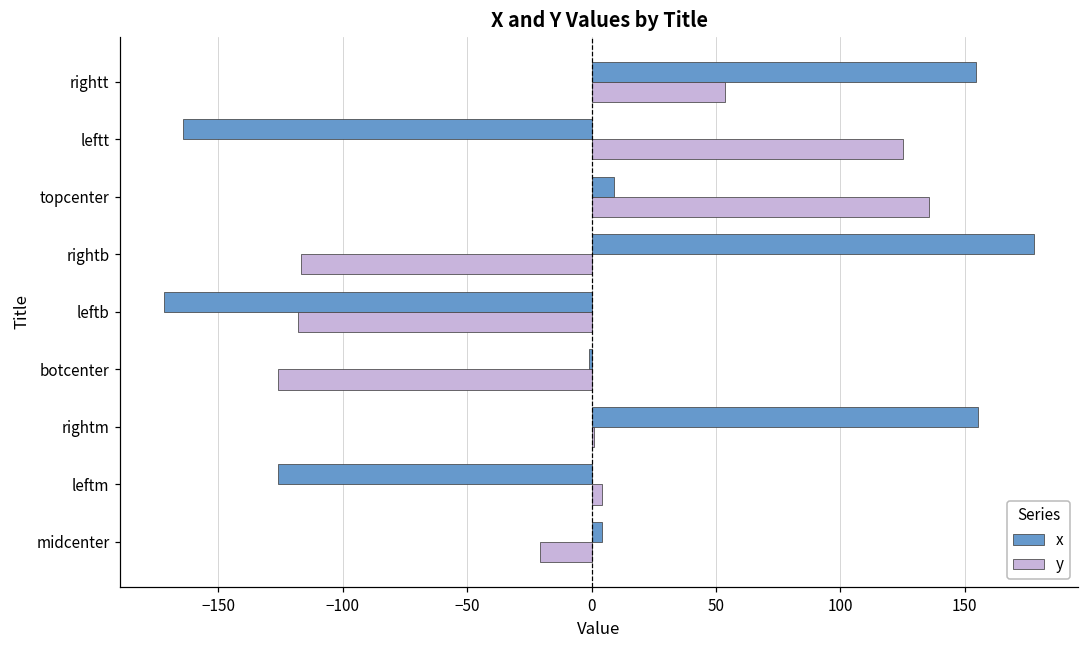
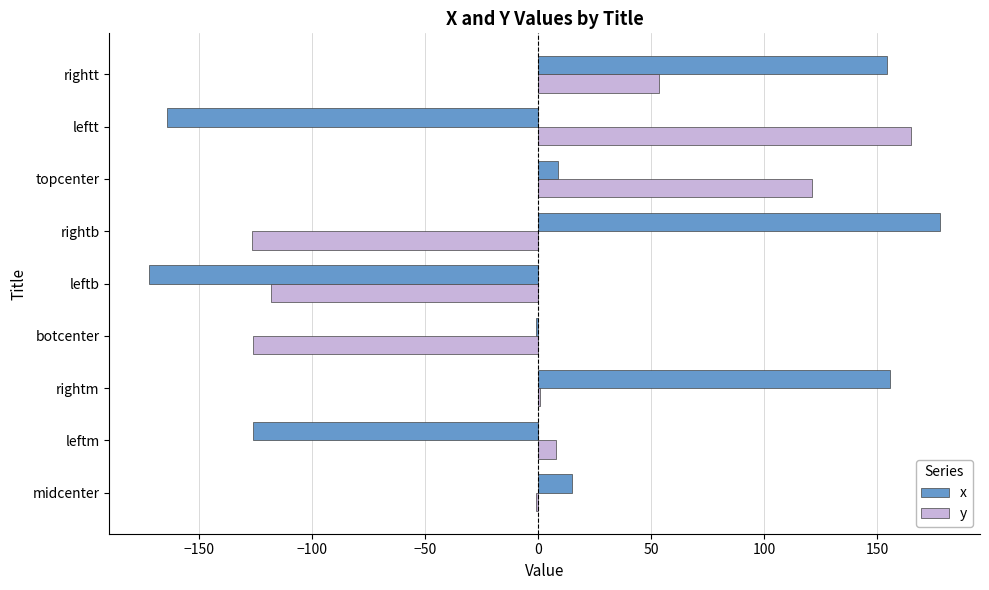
  {
    "x": {
      "rightt": 154,
      "leftt": -164,
      "topcenter": 9,
      "rightb": 178,
      "leftb": -172,
      "rightm": 156,
      "leftm": -126,
-     "midcenter": 4
+     "midcenter": 15
    },
    "y": {
      "rightt": 54,
-     "leftt": 125,
-     "topcenter": 136,
-     "rightb": -117,
+     "leftt": 165,
+     "topcenter": 121,
+     "rightb": -127,
      "leftb": -118,
      "botcenter": -126,
-     "leftm": 4,
-     "midcenter": -21
+     "leftm": 8,
+     "midcenter": -1
    }
  }
